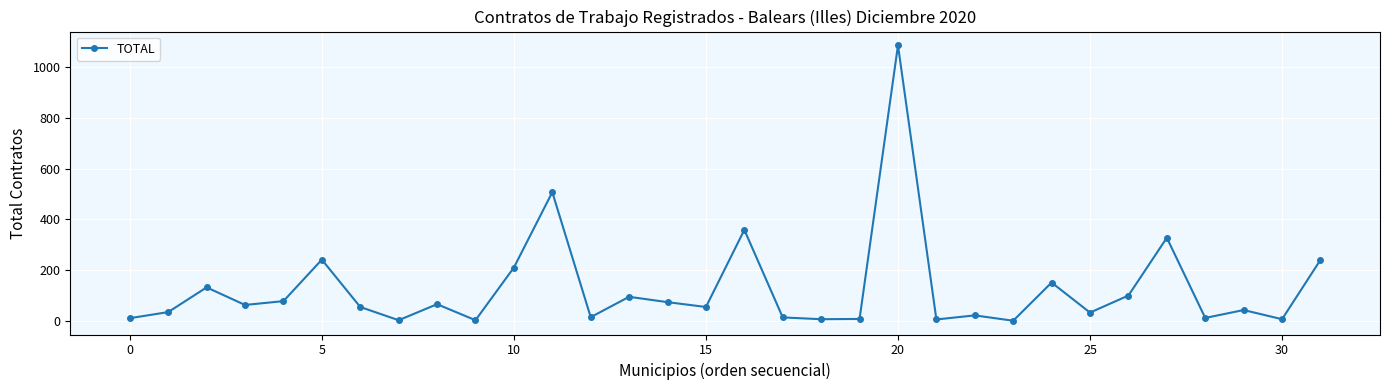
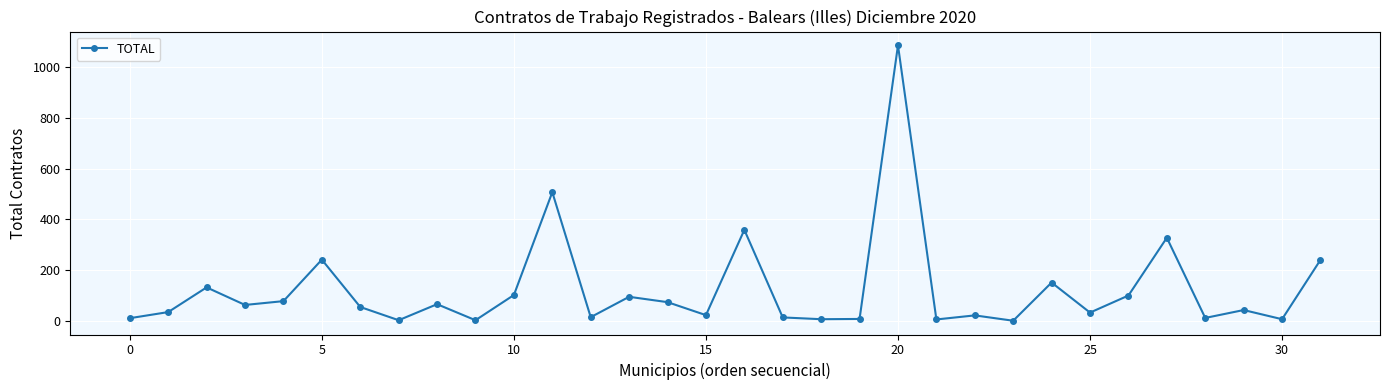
  {
    "0": 10,
    "5": 240,
-   "10": 210,
-   "15": 60,
+   "10": 100,
+   "15": 20,
    "20": 1080,
    "25": 30,
    "30": 10
  }
